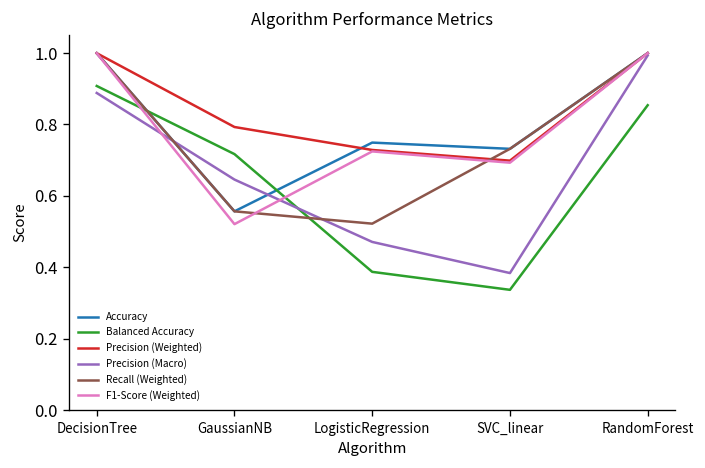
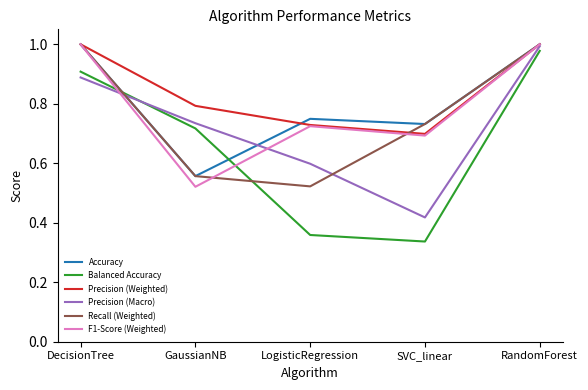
  {
    "Accuracy": {
      "LogisticRegression": 0.75
    },
    "Balanced Accuracy": {
      "DecisionTree": 0.91,
      "GaussianNB": 0.72,
-     "LogisticRegression": 0.39,
+     "LogisticRegression": 0.36,
      "SVC_linear": 0.34,
-     "RandomForest": 0.85
+     "RandomForest": 0.98
    },
    "Precision (Weighted)": {
      "GaussianNB": 0.79
    },
    "Precision (Macro)": {
      "DecisionTree": 0.89,
-     "GaussianNB": 0.65,
-     "LogisticRegression": 0.47,
-     "SVC_linear": 0.38
+     "GaussianNB": 0.73,
+     "LogisticRegression": 0.60,
+     "SVC_linear": 0.42
    },
    "Recall (Weighted)": {
      "LogisticRegression": 0.52
    },
    "F1-Score (Weighted)": {
      "GaussianNB": 0.52
    }
  }
